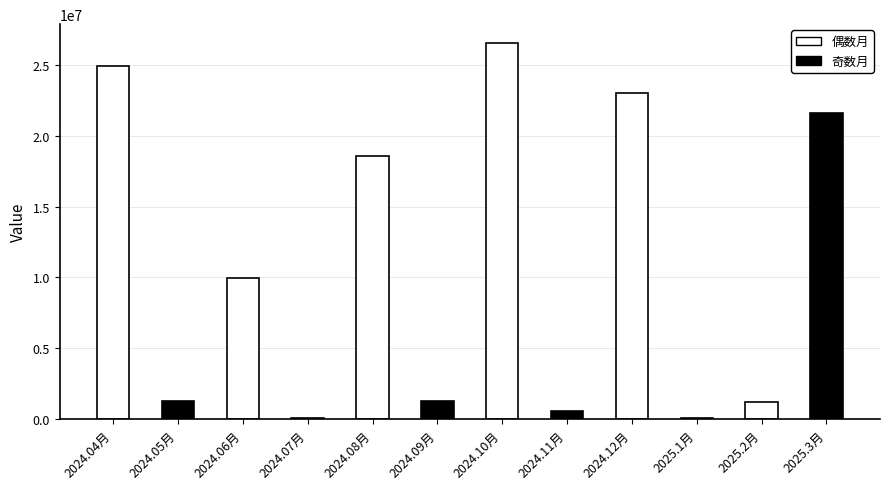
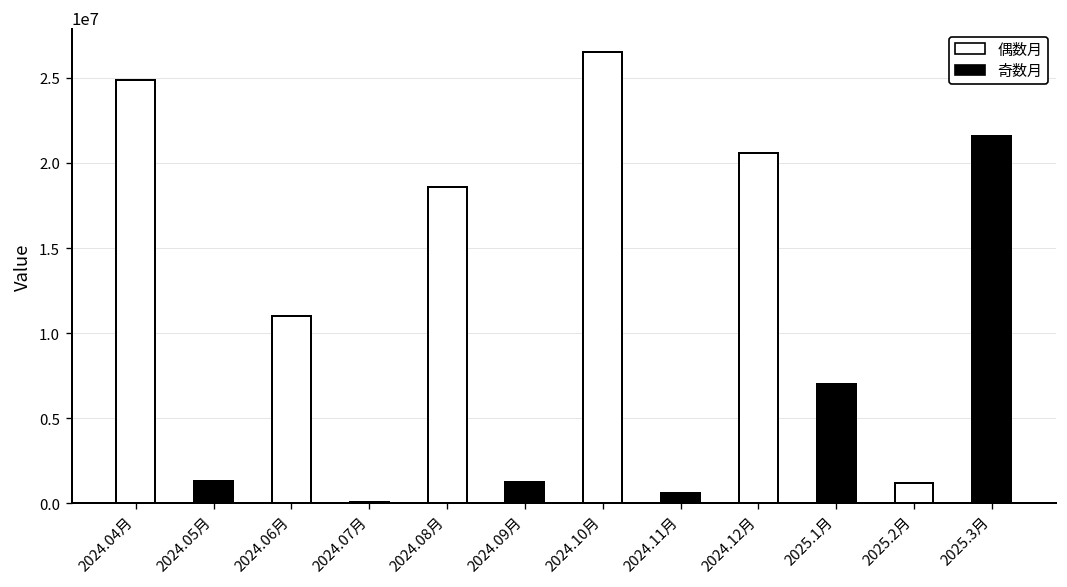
  {
    "2024.04月": 24900000,
    "2024.05月": 1300000,
-   "2024.06月": 10000000,
+   "2024.06月": 11000000,
    "2024.08月": 18600000,
    "2024.09月": 1300000,
    "2024.10月": 26500000,
    "2024.11月": 600000,
-   "2024.12月": 23000000,
-   "2025.1月": 100000,
+   "2024.12月": 20600000,
+   "2025.1月": 7000000,
    "2025.2月": 1200000,
    "2025.3月": 21600000
  }
